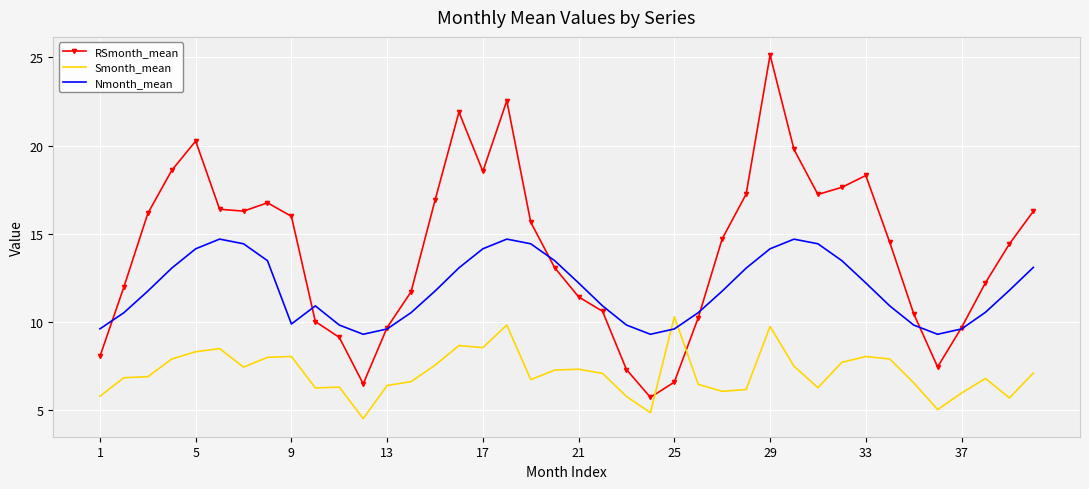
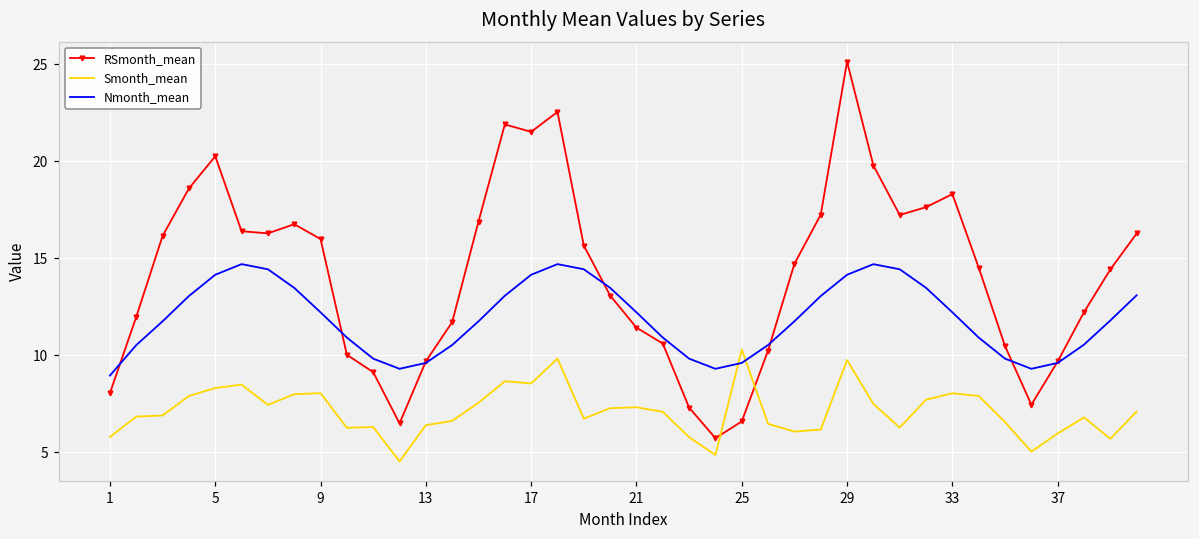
  {
    "RSmonth_mean": {
      "1": 8.1,
      "5": 20.3,
      "9": 16.0,
-     "17": 18.5,
+     "17": 21.5,
      "21": 11.4,
      "25": 6.6,
      "29": 25.1,
      "33": 18.3
    },
    "Smonth_mean": {
      "1": 5.8,
      "5": 8.3,
      "9": 8.1,
      "13": 6.4,
      "17": 8.6,
      "21": 7.3,
      "25": 10.3,
      "29": 9.8,
      "33": 8.0,
      "37": 6.0
    },
    "Nmonth_mean": {
-     "1": 9.6,
+     "1": 9.0,
      "5": 14.2,
-     "9": 9.9,
+     "9": 12.2,
      "17": 14.2,
      "21": 12.2,
      "25": 9.6,
      "29": 14.2,
      "33": 12.2
    }
  }
